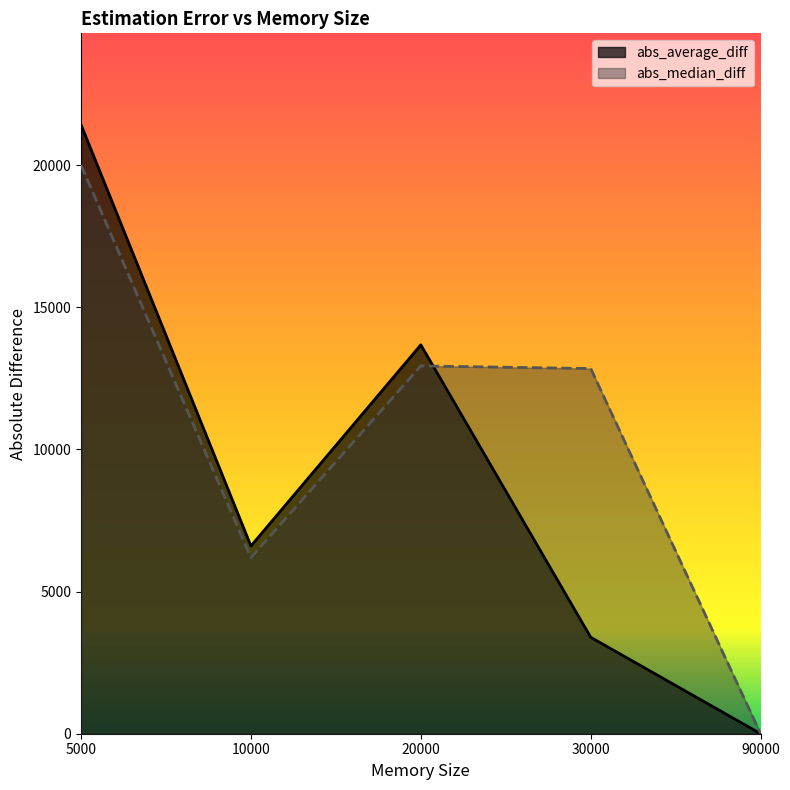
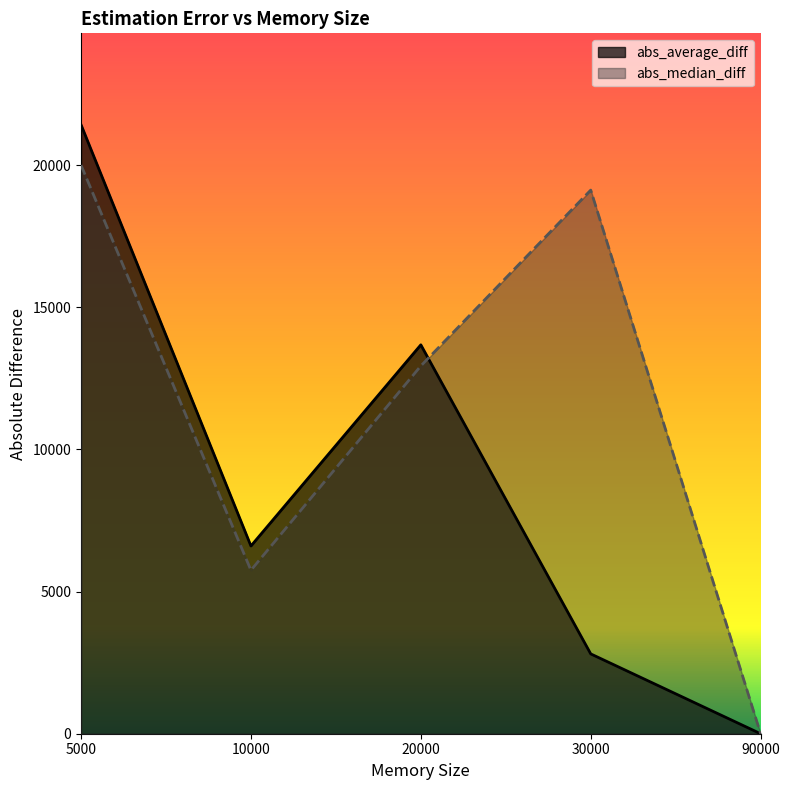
  {
    "abs_average_diff": {
      "5000": 21400,
      "10000": 6600,
      "20000": 13700,
-     "30000": 3400
+     "30000": 2800
    },
    "abs_median_diff": {
      "5000": 20000,
-     "10000": 6200,
+     "10000": 5700,
      "20000": 12900,
-     "30000": 12800
+     "30000": 19100
    }
  }
